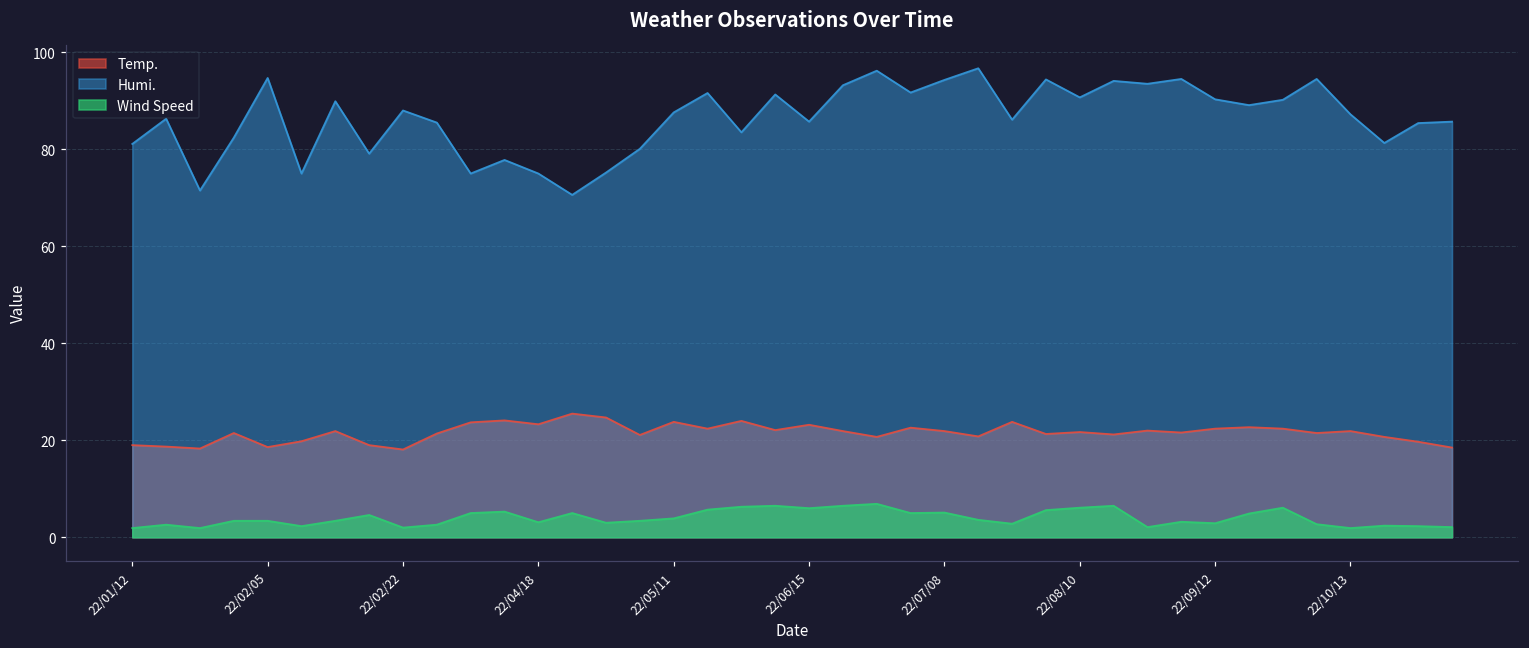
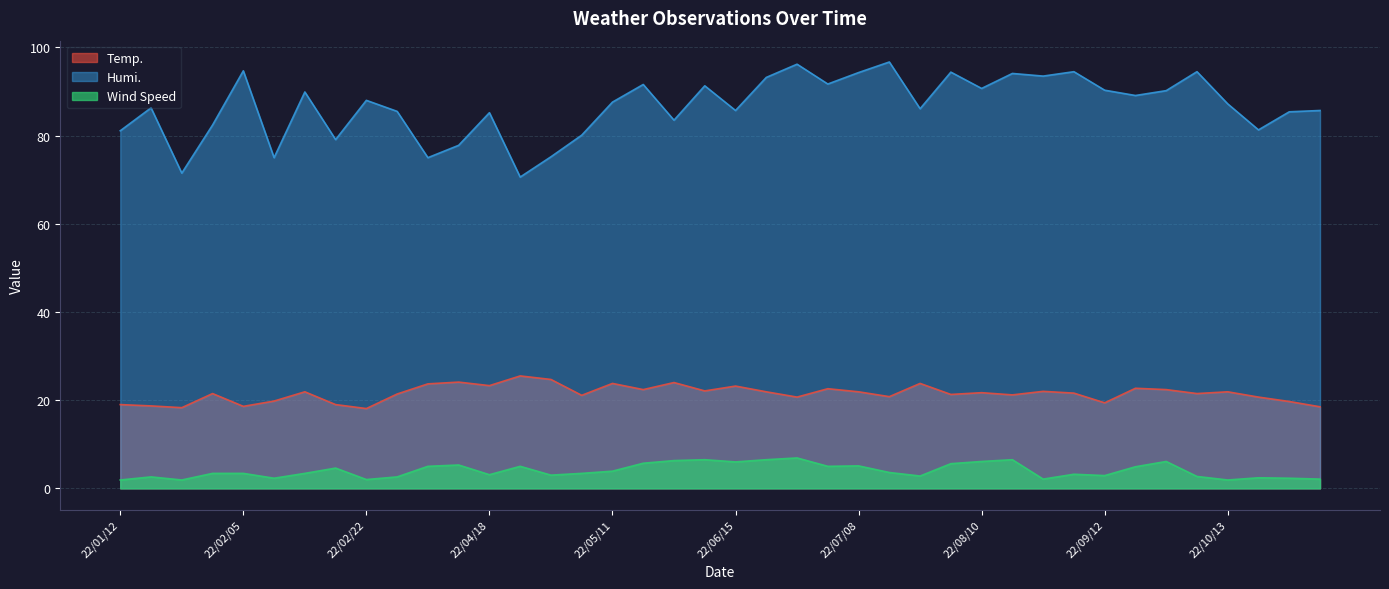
  {
    "Temp.": {
      "22/01/12": 19,
      "22/02/05": 19,
      "22/02/22": 18,
      "22/04/18": 23,
      "22/05/11": 24,
      "22/06/15": 23,
      "22/07/08": 22,
      "22/08/10": 22,
-     "22/09/12": 22,
+     "22/09/12": 19,
      "22/10/13": 22
    },
    "Humi.": {
      "22/01/12": 81,
      "22/02/05": 95,
      "22/02/22": 88,
-     "22/04/18": 75,
+     "22/04/18": 85,
      "22/05/11": 88,
      "22/06/15": 86,
      "22/07/08": 94,
      "22/08/10": 91,
      "22/09/12": 90,
      "22/10/13": 87
    },
    "Wind Speed": {
      "22/01/12": 2,
      "22/02/05": 3,
      "22/02/22": 2,
      "22/04/18": 3,
      "22/05/11": 4,
      "22/06/15": 6,
      "22/07/08": 5,
      "22/08/10": 6,
      "22/09/12": 3,
      "22/10/13": 2
    }
  }
